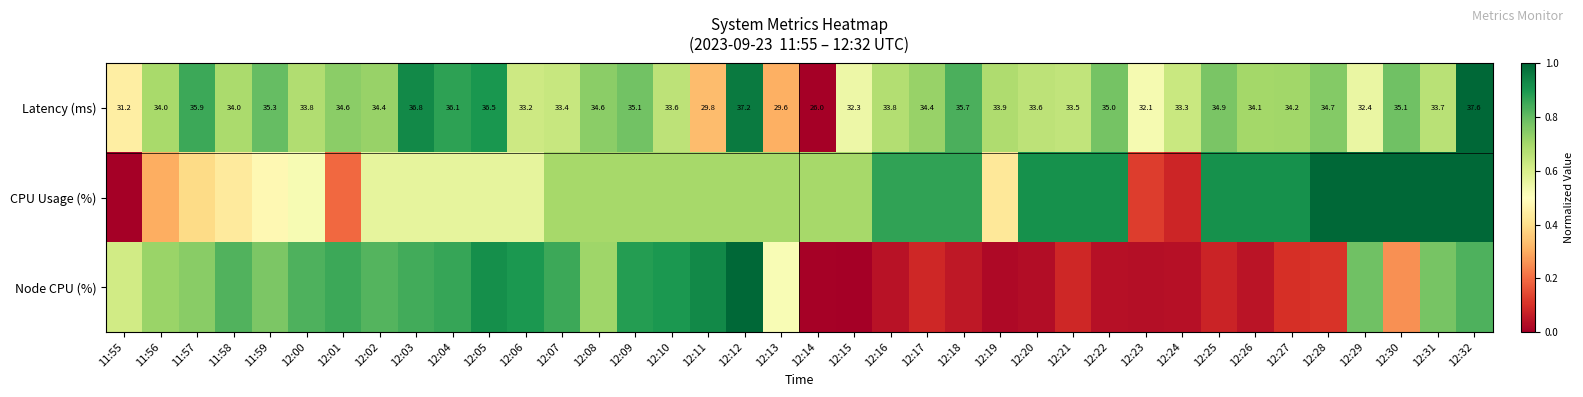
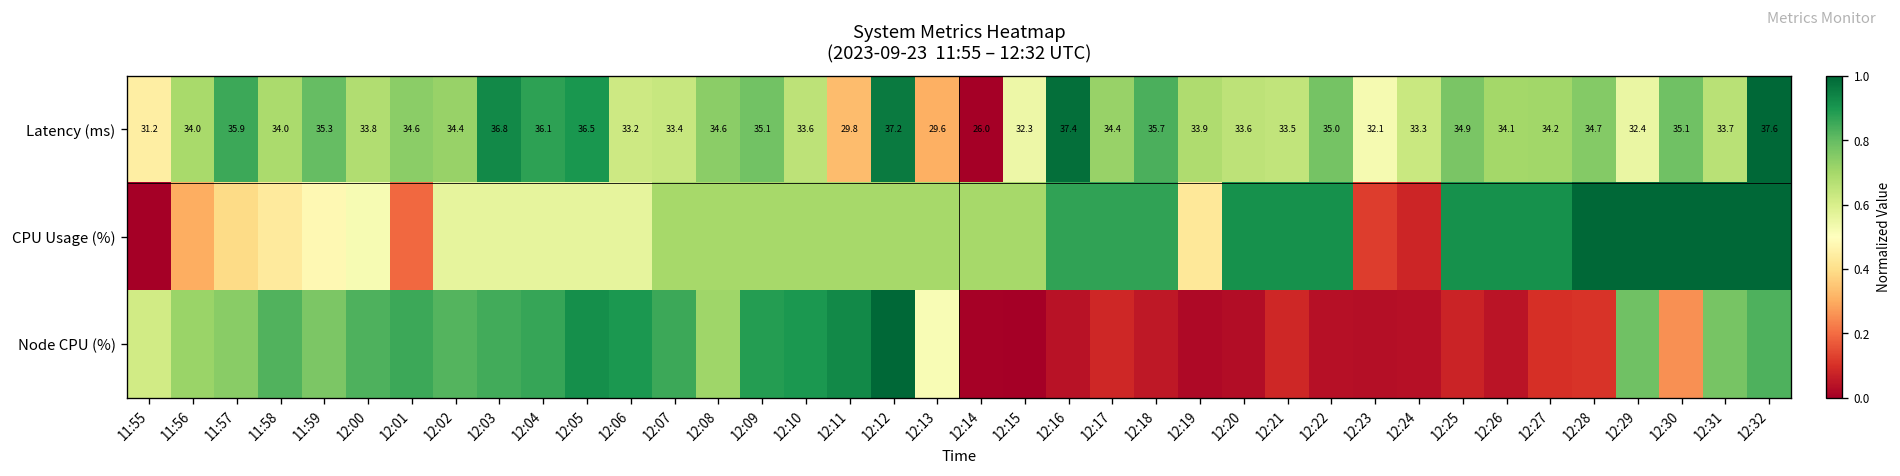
  {
    "Latency (ms)": {
      "11:55": 31.2,
      "11:56": 34.0,
      "11:57": 35.9,
      "11:58": 34.0,
      "11:59": 35.3,
      "12:00": 33.8,
      "12:01": 34.6,
      "12:02": 34.4,
      "12:03": 36.8,
      "12:04": 36.1,
      "12:05": 36.5,
      "12:06": 33.2,
      "12:07": 33.4,
      "12:08": 34.6,
      "12:09": 35.1,
      "12:10": 33.6,
      "12:11": 29.8,
      "12:12": 37.2,
      "12:13": 29.6,
      "12:14": 26.0,
      "12:15": 32.3,
-     "12:16": 33.8,
+     "12:16": 37.4,
      "12:17": 34.4,
      "12:18": 35.7,
      "12:19": 33.9,
      "12:20": 33.6,
      "12:21": 33.5,
      "12:22": 35.0,
      "12:23": 32.1,
      "12:24": 33.3,
      "12:25": 34.9,
      "12:26": 34.1,
      "12:27": 34.2,
      "12:28": 34.7,
      "12:29": 32.4,
      "12:30": 35.1,
      "12:31": 33.7,
      "12:32": 37.6
    }
  }
